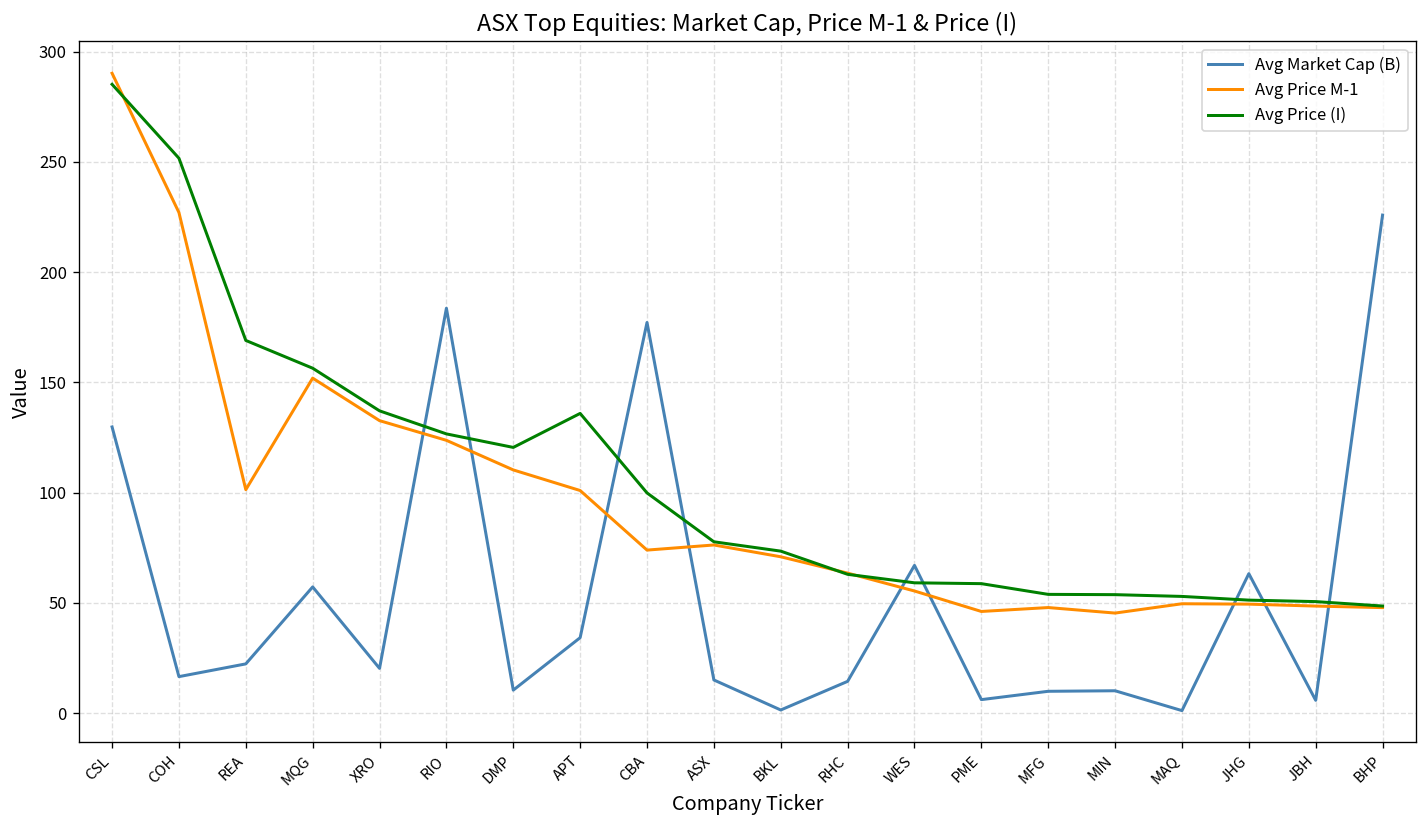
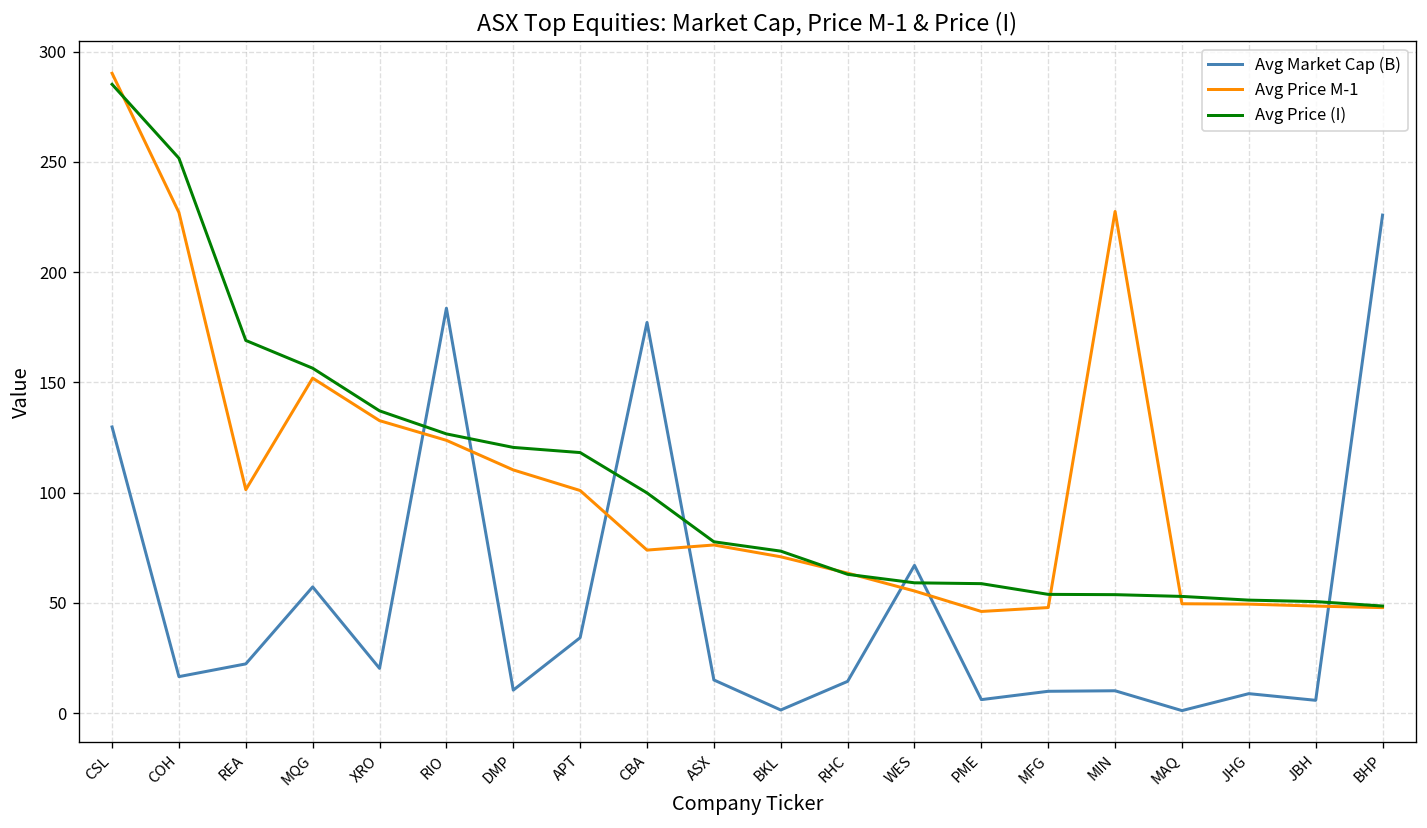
  {
    "Avg Market Cap (B)": {
      "CSL": 130,
      "COH": 17,
      "REA": 22,
      "MQG": 57,
      "XRO": 20,
      "RIO": 184,
      "DMP": 10,
      "APT": 34,
      "CBA": 177,
      "ASX": 15,
      "BKL": 1,
      "RHC": 14,
      "WES": 67,
      "PME": 6,
      "MFG": 10,
      "MIN": 10,
      "MAQ": 1,
-     "JHG": 63,
+     "JHG": 9,
      "JBH": 6,
      "BHP": 226
    },
    "Avg Price M-1": {
      "CSL": 290,
      "COH": 227,
      "REA": 101,
      "MQG": 152,
      "XRO": 133,
      "RIO": 124,
      "DMP": 110,
      "APT": 101,
      "CBA": 74,
      "ASX": 76,
      "BKL": 71,
      "WES": 55,
      "PME": 46,
      "MFG": 48,
-     "MIN": 45,
+     "MIN": 228,
      "MAQ": 50,
      "JHG": 49,
      "JBH": 49
    },
    "Avg Price (I)": {
      "CSL": 285,
      "COH": 252,
      "REA": 169,
      "MQG": 156,
      "XRO": 137,
      "RIO": 127,
      "DMP": 121,
-     "APT": 136,
+     "APT": 118,
      "CBA": 100,
      "ASX": 78,
      "BKL": 73,
      "WES": 59,
      "PME": 59,
      "MFG": 54,
      "MIN": 54,
      "MAQ": 53,
      "JHG": 51,
      "JBH": 51
    }
  }
